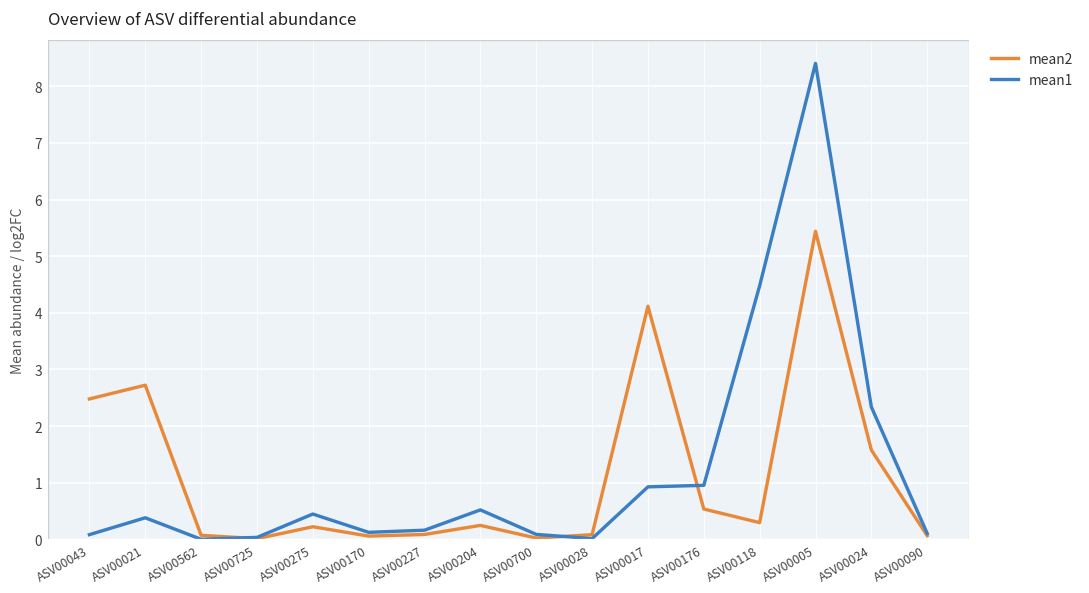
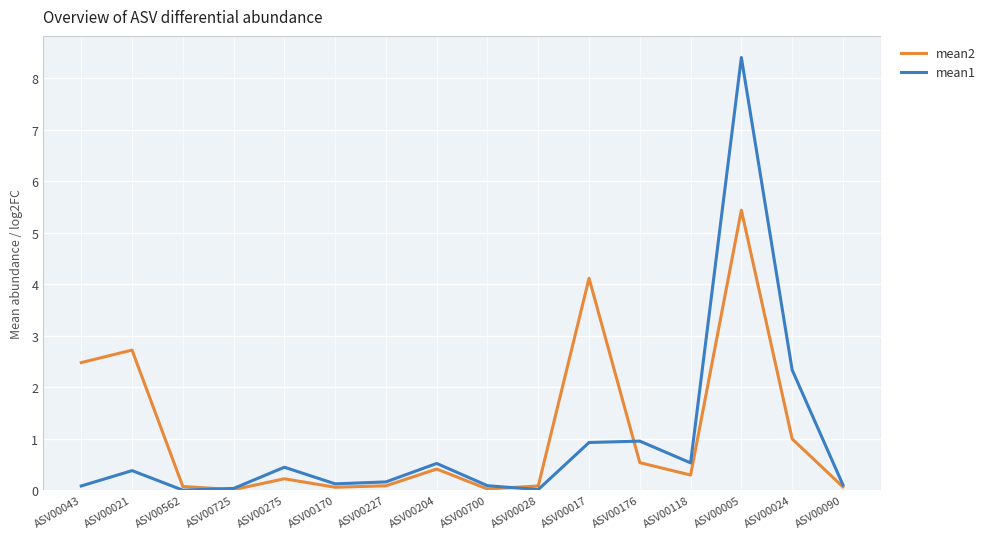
  {
    "mean2": {
      "ASV00043": 2.5,
      "ASV00021": 2.7,
      "ASV00562": 0.1,
      "ASV00275": 0.2,
      "ASV00170": 0.1,
      "ASV00227": 0.1,
-     "ASV00204": 0.2,
+     "ASV00204": 0.4,
      "ASV00700": 0.0,
      "ASV00028": 0.1,
      "ASV00017": 4.1,
      "ASV00176": 0.5,
      "ASV00118": 0.3,
      "ASV00005": 5.4,
-     "ASV00024": 1.6
+     "ASV00024": 1.0
    },
    "mean1": {
      "ASV00043": 0.1,
      "ASV00021": 0.4,
      "ASV00562": 0.0,
      "ASV00275": 0.4,
      "ASV00170": 0.1,
      "ASV00227": 0.2,
      "ASV00204": 0.5,
      "ASV00700": 0.1,
      "ASV00028": 0.0,
      "ASV00017": 0.9,
      "ASV00176": 1.0,
-     "ASV00118": 4.5,
+     "ASV00118": 0.5,
      "ASV00005": 8.4,
      "ASV00024": 2.3
    }
  }
